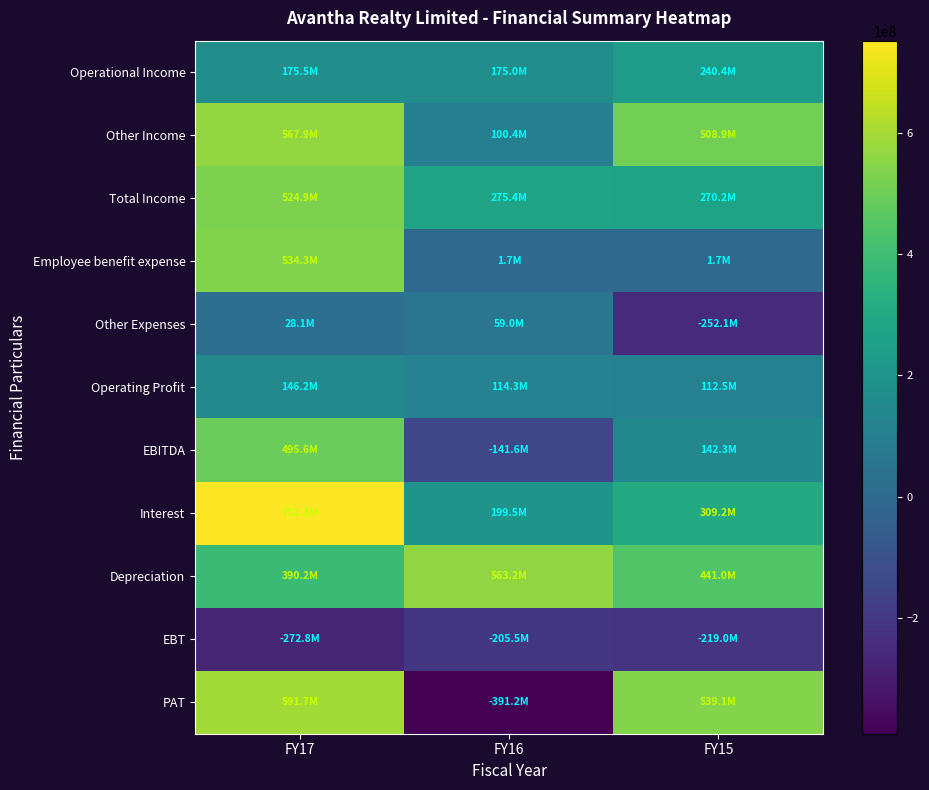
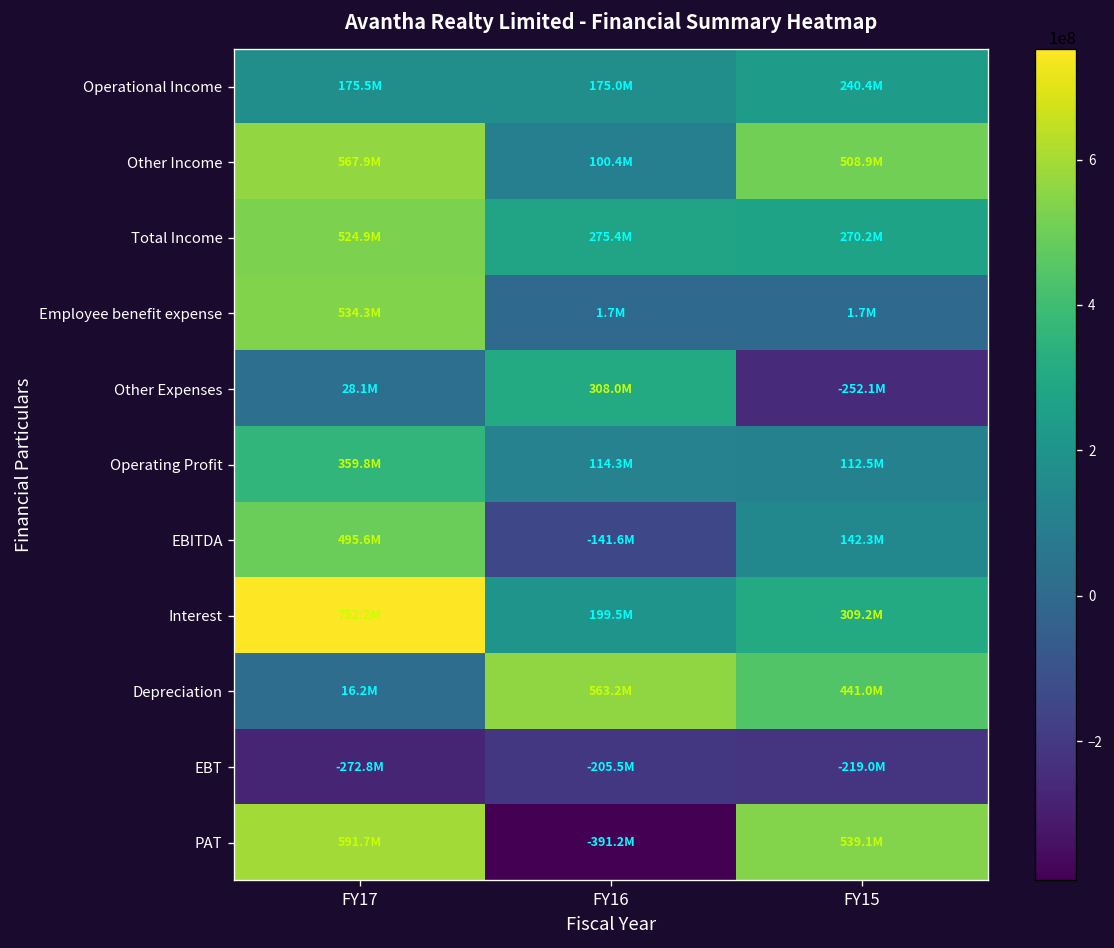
  {
    "Operational Income": {
      "FY17": "175.5M",
      "FY16": "175.0M",
      "FY15": "240.4M"
    },
    "Other Income": {
      "FY17": "567.9M",
      "FY16": "100.4M",
      "FY15": "508.9M"
    },
    "Total Income": {
      "FY17": "524.9M",
      "FY16": "275.4M",
      "FY15": "270.2M"
    },
    "Employee benefit expense": {
      "FY17": "534.3M",
      "FY16": "1.7M",
      "FY15": "1.7M"
    },
    "Other Expenses": {
      "FY17": "28.1M",
-     "FY16": "59.0M",
+     "FY16": "308.0M",
      "FY15": "-252.1M"
    },
    "Operating Profit": {
-     "FY17": "146.2M",
+     "FY17": "359.8M",
      "FY16": "114.3M",
      "FY15": "112.5M"
    },
    "EBITDA": {
      "FY17": "495.6M",
      "FY16": "-141.6M",
      "FY15": "142.3M"
    },
    "Interest": {
      "FY17": "752.2M",
      "FY16": "199.5M",
      "FY15": "309.2M"
    },
    "Depreciation": {
-     "FY17": "390.2M",
+     "FY17": "16.2M",
      "FY16": "563.2M",
      "FY15": "441.0M"
    },
    "EBT": {
      "FY17": "-272.8M",
      "FY16": "-205.5M",
      "FY15": "-219.0M"
    },
    "PAT": {
      "FY17": "591.7M",
      "FY16": "-391.2M",
      "FY15": "539.1M"
    }
  }
